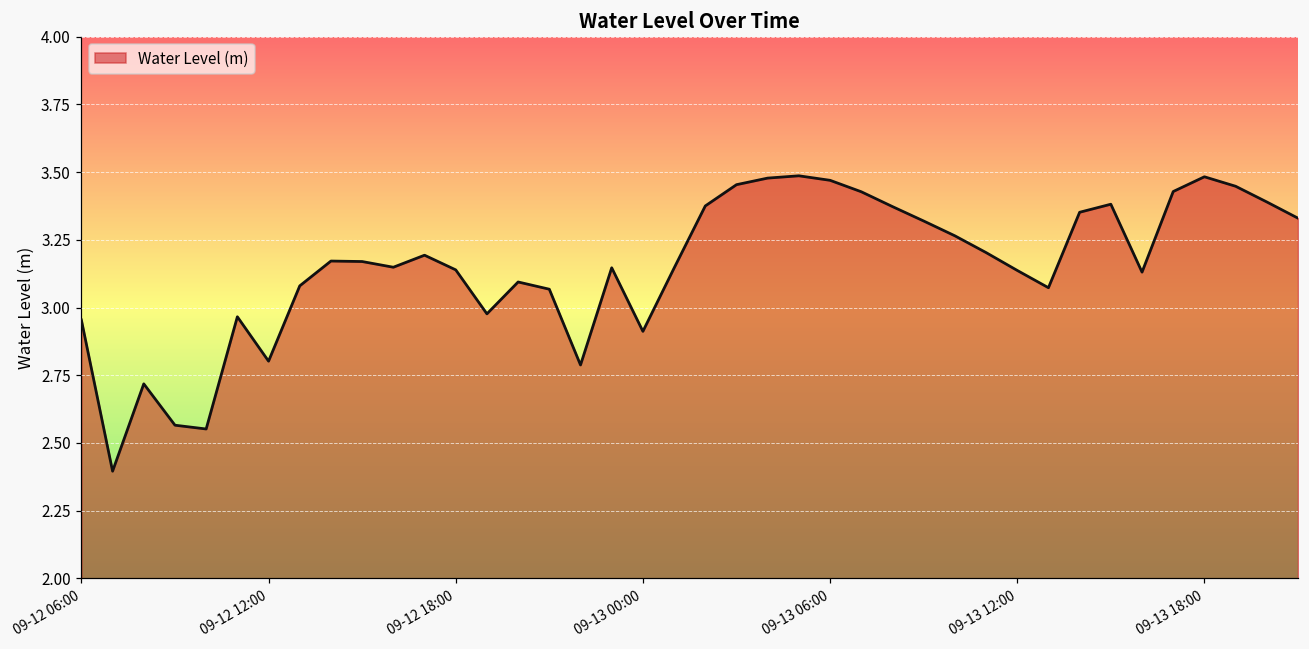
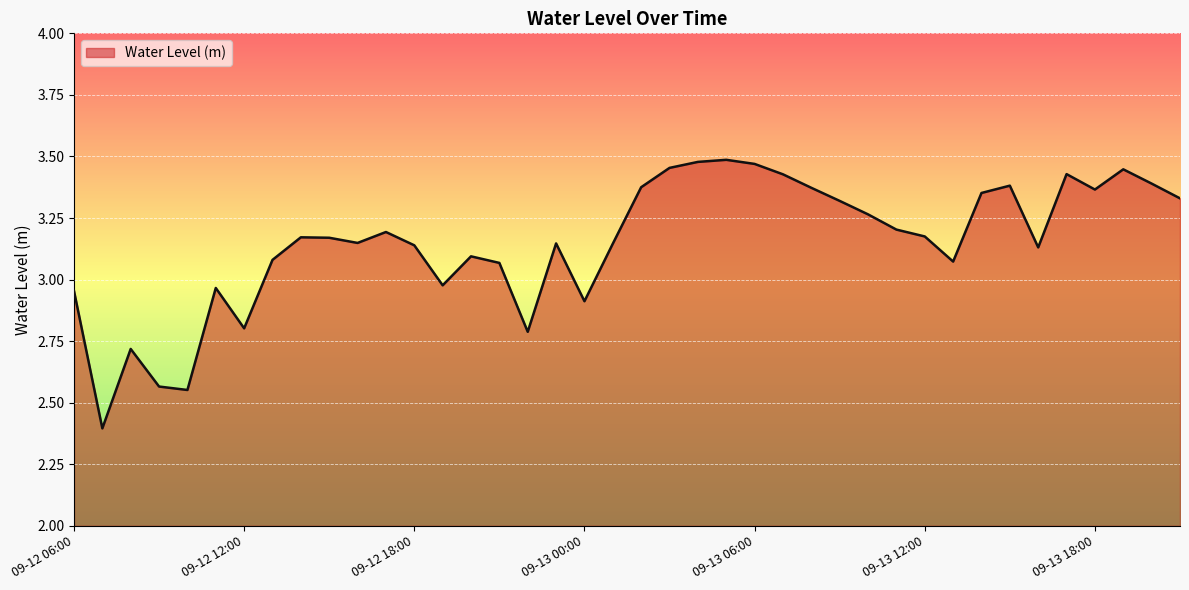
  {
    "09-12 06:00": 2.95,
    "09-12 12:00": 2.80,
    "09-12 18:00": 3.14,
    "09-13 00:00": 2.91,
    "09-13 06:00": 3.47,
-   "09-13 12:00": 3.14,
-   "09-13 18:00": 3.48
+   "09-13 12:00": 3.18,
+   "09-13 18:00": 3.37
  }
